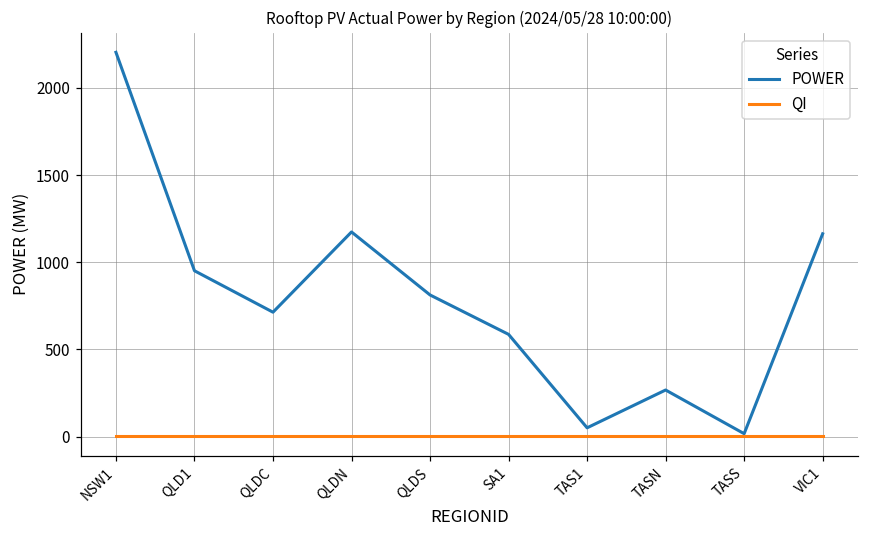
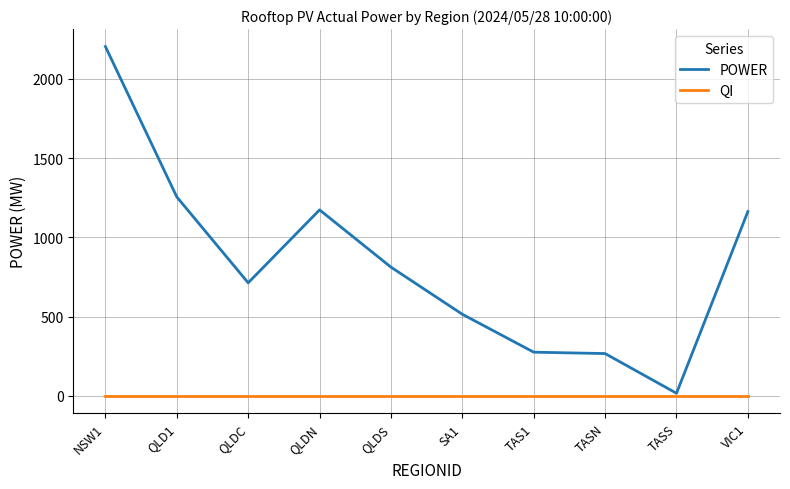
  {
    "POWER": {
      "NSW1": 2200,
-     "QLD1": 950,
+     "QLD1": 1260,
      "QLDC": 710,
      "QLDN": 1170,
      "QLDS": 810,
-     "SA1": 590,
-     "TAS1": 50,
+     "SA1": 510,
+     "TAS1": 280,
      "TASN": 270,
      "VIC1": 1160
    },
    "QI": {
      "NSW1": 0,
      "QLD1": 0,
      "QLDC": 0,
      "QLDN": 0,
      "QLDS": 0,
      "SA1": 0,
      "TAS1": 0,
      "TASN": 0,
      "VIC1": 0
    }
  }
